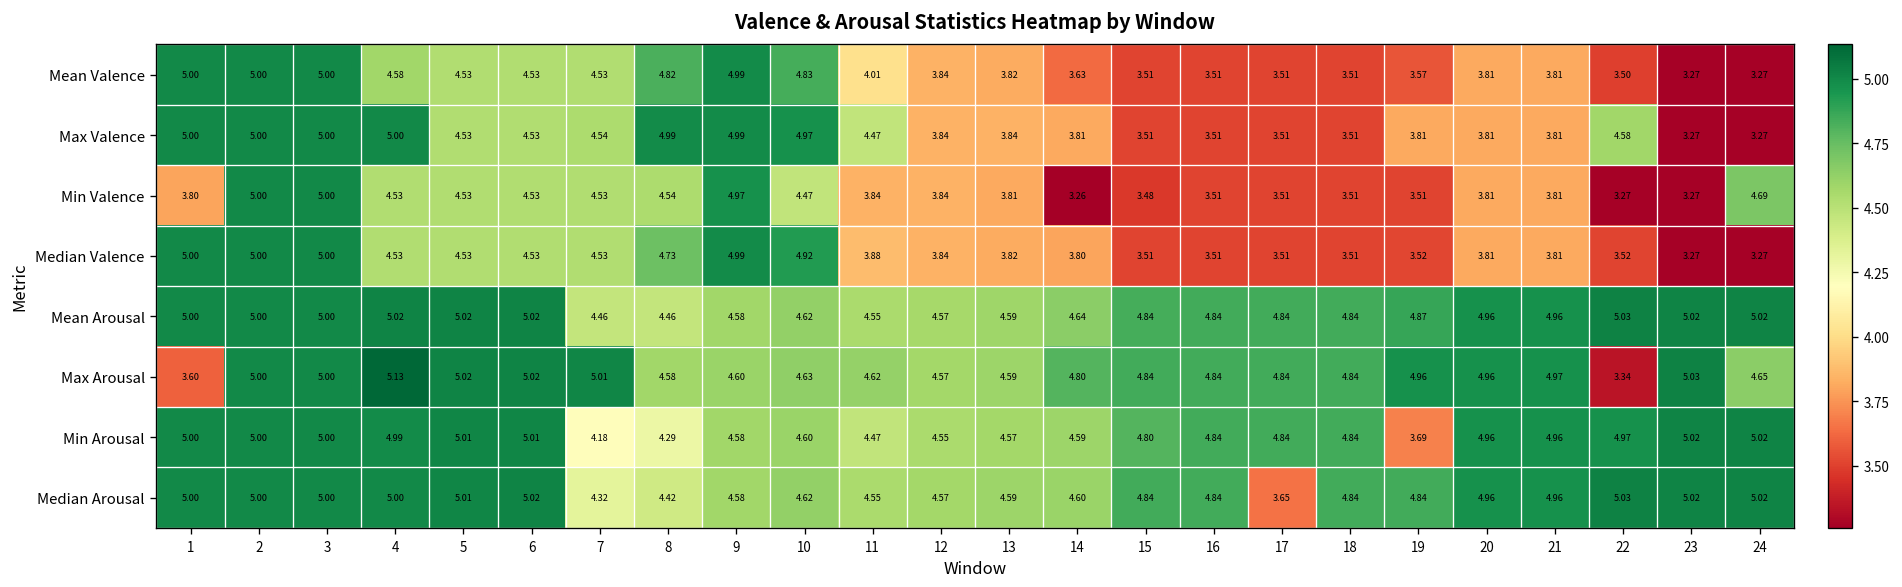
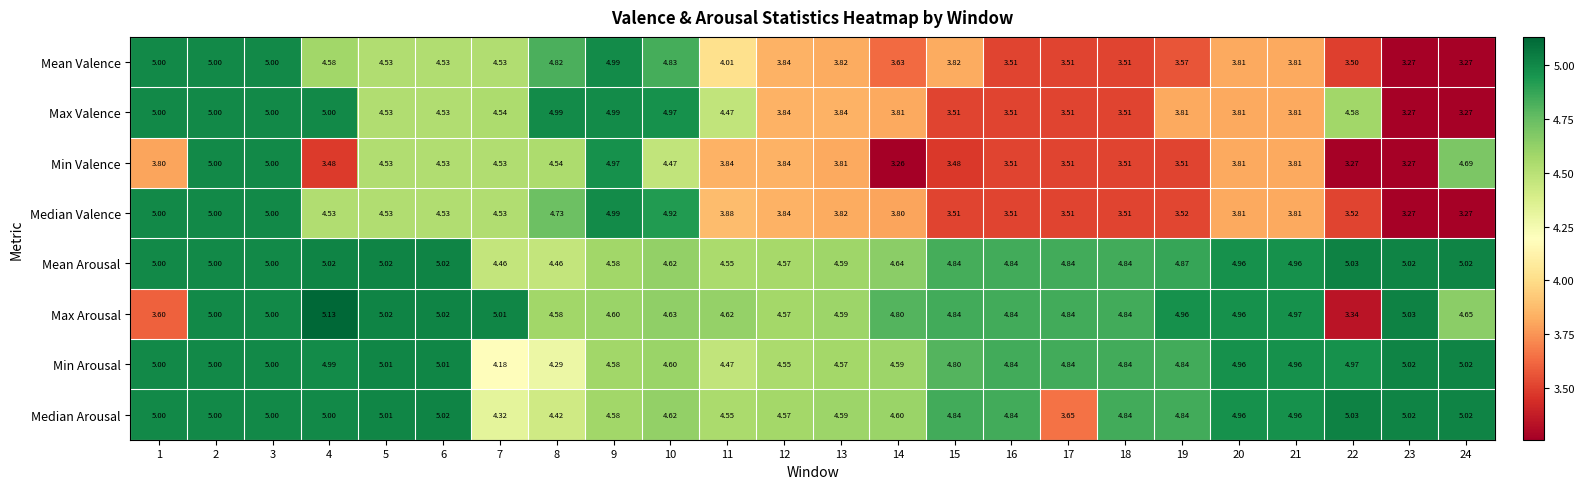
  {
    "Mean Valence": {
      "1": 5.00,
      "2": 5.00,
      "3": 5.00,
      "4": 4.58,
      "5": 4.53,
      "6": 4.53,
      "7": 4.53,
      "8": 4.82,
      "9": 4.99,
      "10": 4.83,
      "11": 4.01,
      "12": 3.84,
      "13": 3.82,
      "14": 3.63,
-     "15": 3.51,
+     "15": 3.82,
      "16": 3.51,
      "17": 3.51,
      "18": 3.51,
      "19": 3.57,
      "20": 3.81,
      "21": 3.81,
      "22": 3.50,
      "23": 3.27,
      "24": 3.27
    },
    "Max Valence": {
      "1": 5.00,
      "2": 5.00,
      "3": 5.00,
      "4": 5.00,
      "5": 4.53,
      "6": 4.53,
      "7": 4.54,
      "8": 4.99,
      "9": 4.99,
      "10": 4.97,
      "11": 4.47,
      "12": 3.84,
      "13": 3.84,
      "14": 3.81,
      "15": 3.51,
      "16": 3.51,
      "17": 3.51,
      "18": 3.51,
      "19": 3.81,
      "20": 3.81,
      "21": 3.81,
      "22": 4.58,
      "23": 3.27,
      "24": 3.27
    },
    "Min Valence": {
      "1": 3.80,
      "2": 5.00,
      "3": 5.00,
-     "4": 4.53,
+     "4": 3.48,
      "5": 4.53,
      "6": 4.53,
      "7": 4.53,
      "8": 4.54,
      "9": 4.97,
      "10": 4.47,
      "11": 3.84,
      "12": 3.84,
      "13": 3.81,
      "14": 3.26,
      "15": 3.48,
      "16": 3.51,
      "17": 3.51,
      "18": 3.51,
      "19": 3.51,
      "20": 3.81,
      "21": 3.81,
      "22": 3.27,
      "23": 3.27,
      "24": 4.69
    },
    "Median Valence": {
      "1": 5.00,
      "2": 5.00,
      "3": 5.00,
      "4": 4.53,
      "5": 4.53,
      "6": 4.53,
      "7": 4.53,
      "8": 4.73,
      "9": 4.99,
      "10": 4.92,
      "11": 3.88,
      "12": 3.84,
      "13": 3.82,
      "14": 3.80,
      "15": 3.51,
      "16": 3.51,
      "17": 3.51,
      "18": 3.51,
      "19": 3.52,
      "20": 3.81,
      "21": 3.81,
      "22": 3.52,
      "23": 3.27,
      "24": 3.27
    },
    "Mean Arousal": {
      "1": 5.00,
      "2": 5.00,
      "3": 5.00,
      "4": 5.02,
      "5": 5.02,
      "6": 5.02,
      "7": 4.46,
      "8": 4.46,
      "9": 4.58,
      "10": 4.62,
      "11": 4.55,
      "12": 4.57,
      "13": 4.59,
      "14": 4.64,
      "15": 4.84,
      "16": 4.84,
      "17": 4.84,
      "18": 4.84,
      "19": 4.87,
      "20": 4.96,
      "21": 4.96,
      "22": 5.03,
      "23": 5.02,
      "24": 5.02
    },
    "Max Arousal": {
      "1": 3.60,
      "2": 5.00,
      "3": 5.00,
      "4": 5.13,
      "5": 5.02,
      "6": 5.02,
      "7": 5.01,
      "8": 4.58,
      "9": 4.60,
      "10": 4.63,
      "11": 4.62,
      "12": 4.57,
      "13": 4.59,
      "14": 4.80,
      "15": 4.84,
      "16": 4.84,
      "17": 4.84,
      "18": 4.84,
      "19": 4.96,
      "20": 4.96,
      "21": 4.97,
      "22": 3.34,
      "23": 5.03,
      "24": 4.65
    },
    "Min Arousal": {
      "1": 5.00,
      "2": 5.00,
      "3": 5.00,
      "4": 4.99,
      "5": 5.01,
      "6": 5.01,
      "7": 4.18,
      "8": 4.29,
      "9": 4.58,
      "10": 4.60,
      "11": 4.47,
      "12": 4.55,
      "13": 4.57,
      "14": 4.59,
      "15": 4.80,
      "16": 4.84,
      "17": 4.84,
      "18": 4.84,
-     "19": 3.69,
+     "19": 4.84,
      "20": 4.96,
      "21": 4.96,
      "22": 4.97,
      "23": 5.02,
      "24": 5.02
    },
    "Median Arousal": {
      "1": 5.00,
      "2": 5.00,
      "3": 5.00,
      "4": 5.00,
      "5": 5.01,
      "6": 5.02,
      "7": 4.32,
      "8": 4.42,
      "9": 4.58,
      "10": 4.62,
      "11": 4.55,
      "12": 4.57,
      "13": 4.59,
      "14": 4.60,
      "15": 4.84,
      "16": 4.84,
      "17": 3.65,
      "18": 4.84,
      "19": 4.84,
      "20": 4.96,
      "21": 4.96,
      "22": 5.03,
      "23": 5.02,
      "24": 5.02
    }
  }
